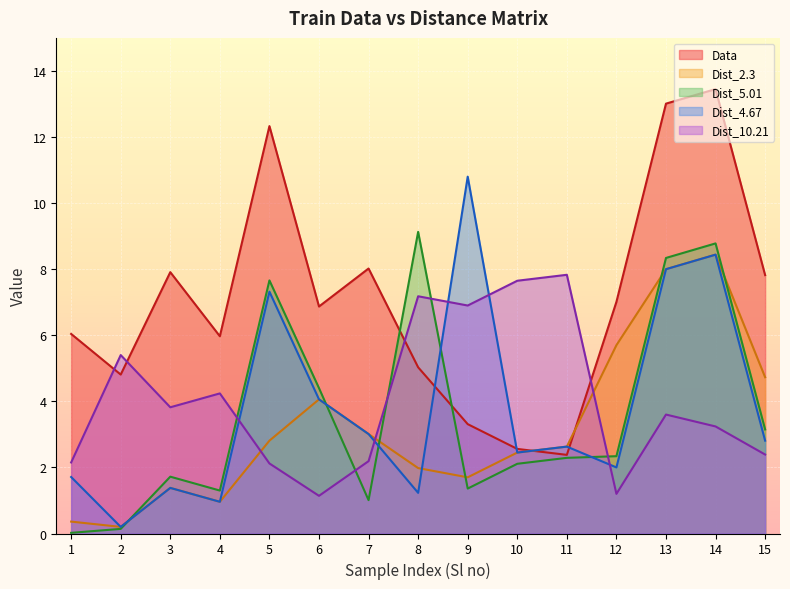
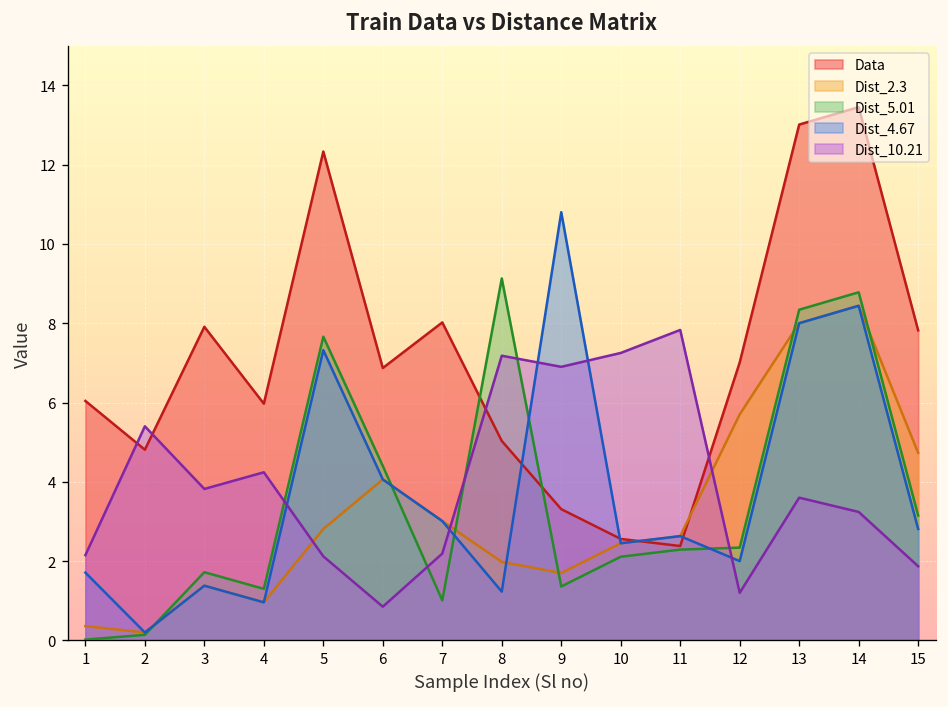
  {
    "Data": {
      "1": 6.0,
      "2": 4.8,
      "3": 7.9,
      "4": 6.0,
      "5": 12.3,
      "6": 6.9,
      "7": 8.0,
      "8": 5.0,
      "9": 3.3,
      "10": 2.6,
      "11": 2.4,
      "12": 7.0,
      "13": 13.0,
      "15": 7.8
    },
    "Dist_2.3": {
      "1": 0.4,
      "5": 2.8,
      "8": 2.0,
      "9": 1.7,
      "12": 5.7,
      "15": 4.7
    },
    "Dist_5.01": {
      "1": 0.0,
      "3": 1.7,
      "4": 1.3,
      "5": 7.7,
      "6": 4.4,
      "7": 1.0,
      "8": 9.1,
      "9": 1.4,
      "10": 2.1,
      "11": 2.3,
      "12": 2.3,
      "13": 8.3,
      "14": 8.8,
      "15": 3.2
    },
    "Dist_4.67": {
      "1": 1.7,
      "5": 7.3,
      "8": 1.2,
      "9": 10.8,
      "12": 2.0,
      "15": 2.8
    },
    "Dist_10.21": {
      "1": 2.2,
      "2": 5.4,
      "3": 3.8,
      "4": 4.2,
      "5": 2.1,
-     "6": 1.1,
+     "6": 0.9,
      "7": 2.2,
      "8": 7.2,
      "9": 6.9,
-     "10": 7.7,
+     "10": 7.3,
      "11": 7.8,
      "12": 1.2,
      "13": 3.6,
      "14": 3.2,
-     "15": 2.4
+     "15": 1.9
    }
  }
